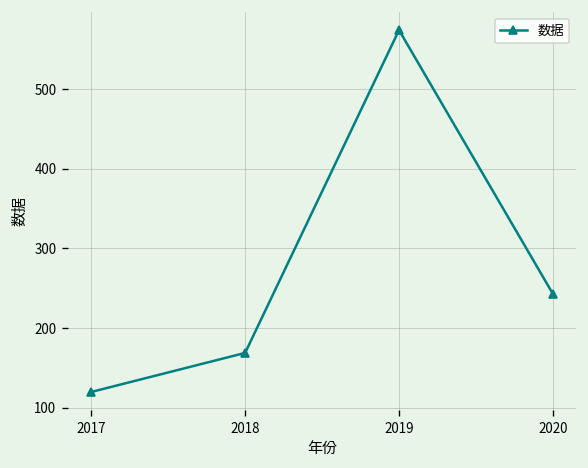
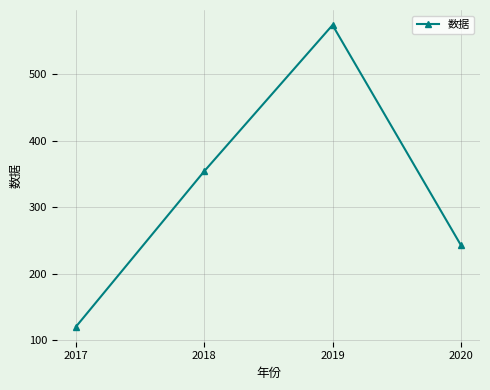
  {
    "2017": 120,
-   "2018": 170,
+   "2018": 350,
    "2019": 570,
    "2020": 240
  }
